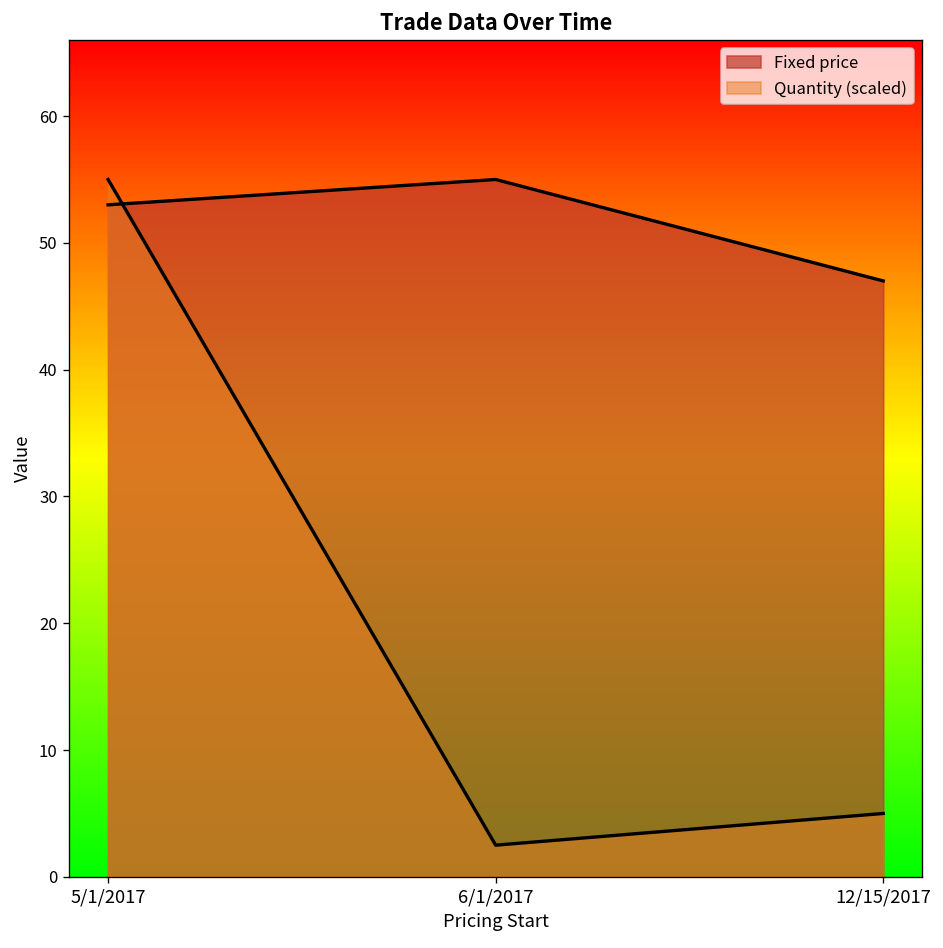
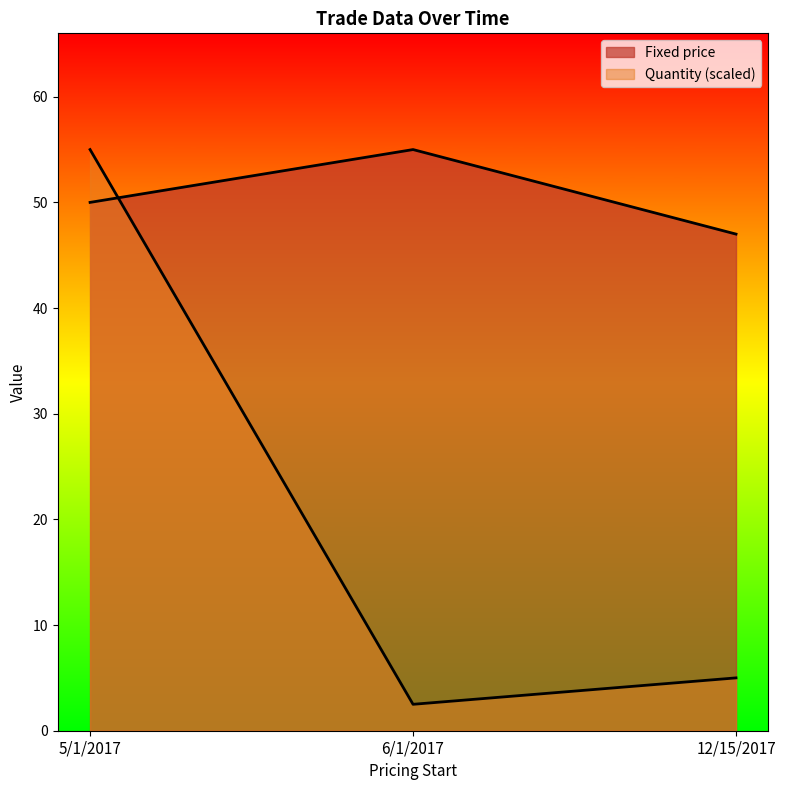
  {
    "Fixed price": {
-     "5/1/2017": 53,
+     "5/1/2017": 50,
      "6/1/2017": 55,
      "12/15/2017": 47
    },
    "Quantity (scaled)": {
      "5/1/2017": 55,
      "6/1/2017": 2.5,
      "12/15/2017": 5
    }
  }
